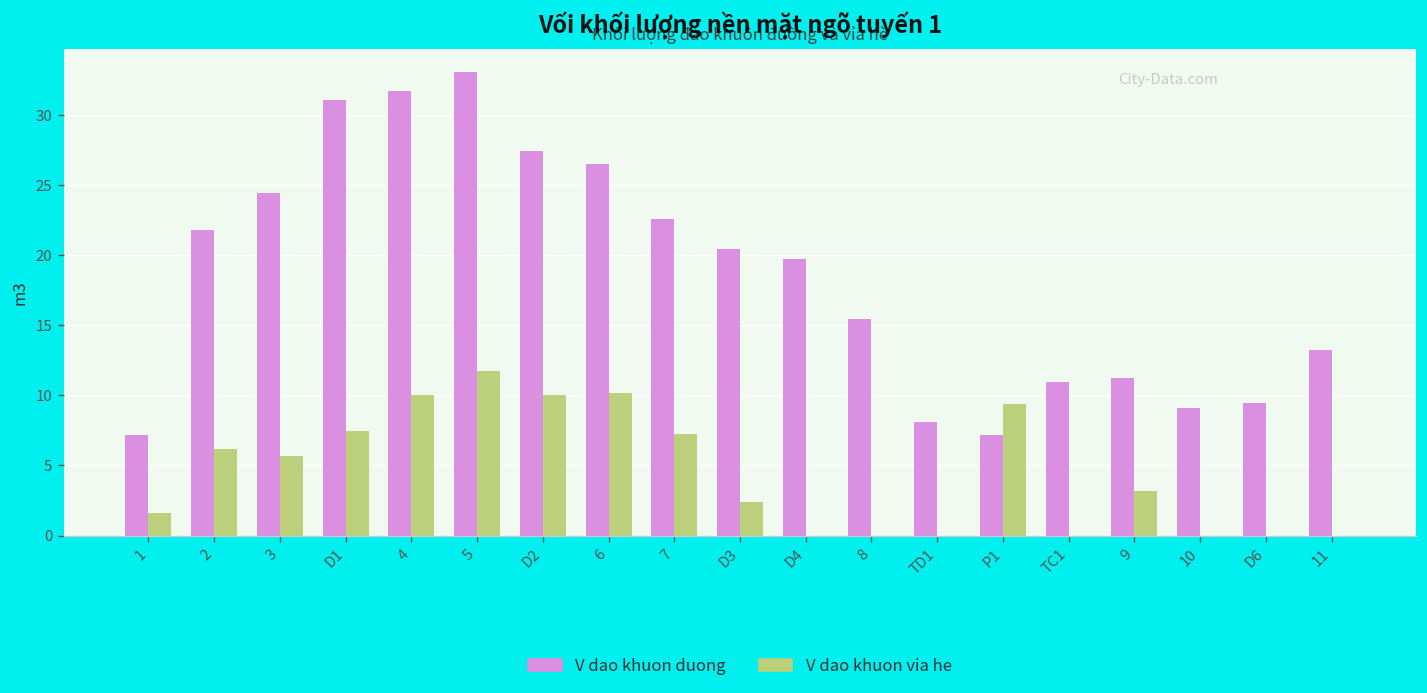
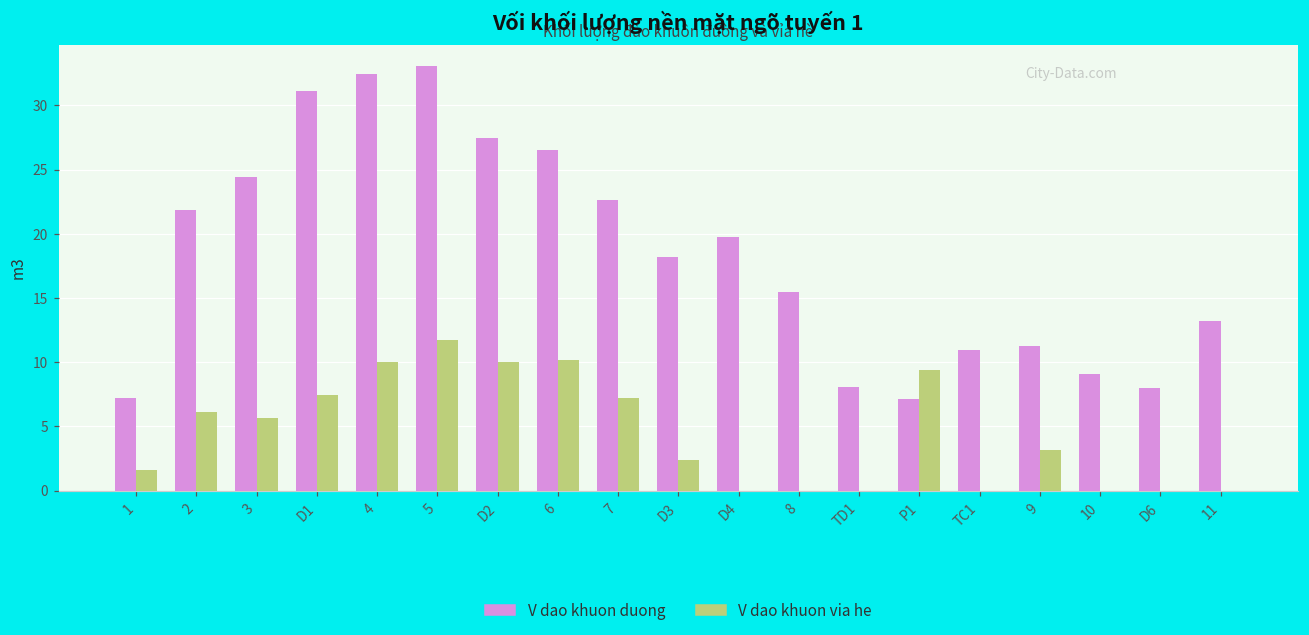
  {
    "V dao khuon duong": {
      "1": 7.2,
      "2": 21.8,
      "3": 24.5,
      "D1": 31.1,
-     "4": 31.7,
+     "4": 32.5,
      "5": 33.1,
      "D2": 27.5,
      "6": 26.5,
      "7": 22.6,
-     "D3": 20.5,
+     "D3": 18.2,
      "D4": 19.8,
      "8": 15.5,
      "TD1": 8.1,
      "P1": 7.1,
      "TC1": 11.0,
      "9": 11.2,
      "10": 9.1,
-     "D6": 9.5,
+     "D6": 8.0,
      "11": 13.2
    },
    "V dao khuon via he": {
      "1": 1.6,
      "2": 6.1,
      "3": 5.7,
      "D1": 7.5,
      "4": 10.0,
      "5": 11.7,
      "D2": 10.0,
      "6": 10.2,
      "7": 7.2,
      "D3": 2.4,
      "D4": 0.0,
      "8": 0.0,
      "TD1": 0.0,
      "P1": 9.4,
      "TC1": 0.0,
      "9": 3.2,
      "10": 0.0,
      "D6": 0.0,
      "11": 0.0
    }
  }
